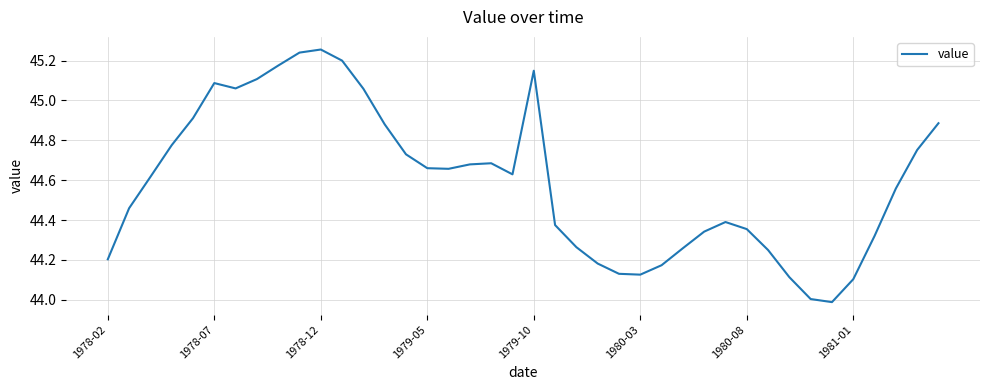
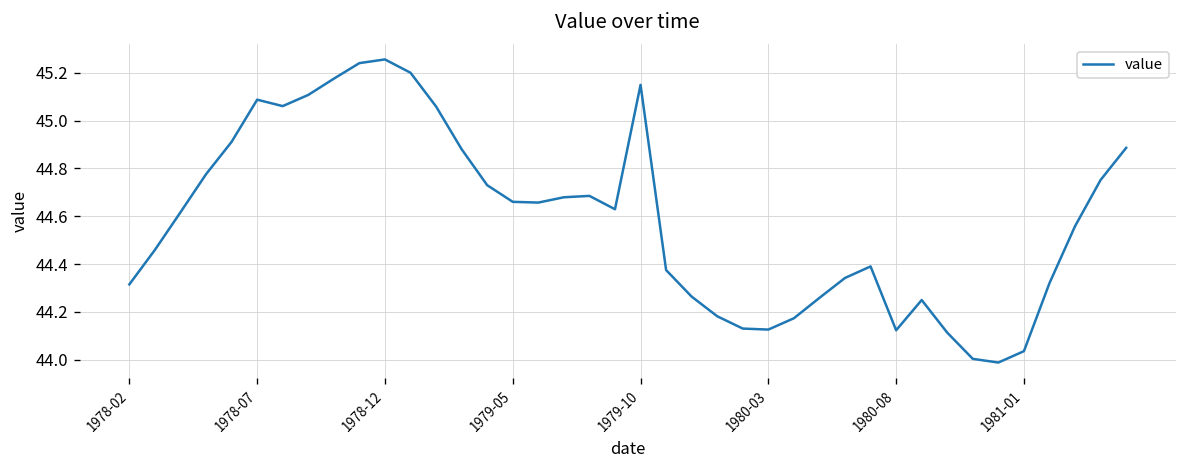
  {
-   "1978-02": 44.20,
+   "1978-02": 44.31,
    "1978-07": 45.09,
    "1978-12": 45.26,
    "1979-05": 44.66,
    "1979-10": 45.15,
    "1980-03": 44.13,
-   "1980-08": 44.35,
-   "1981-01": 44.10
+   "1980-08": 44.12,
+   "1981-01": 44.04
  }
